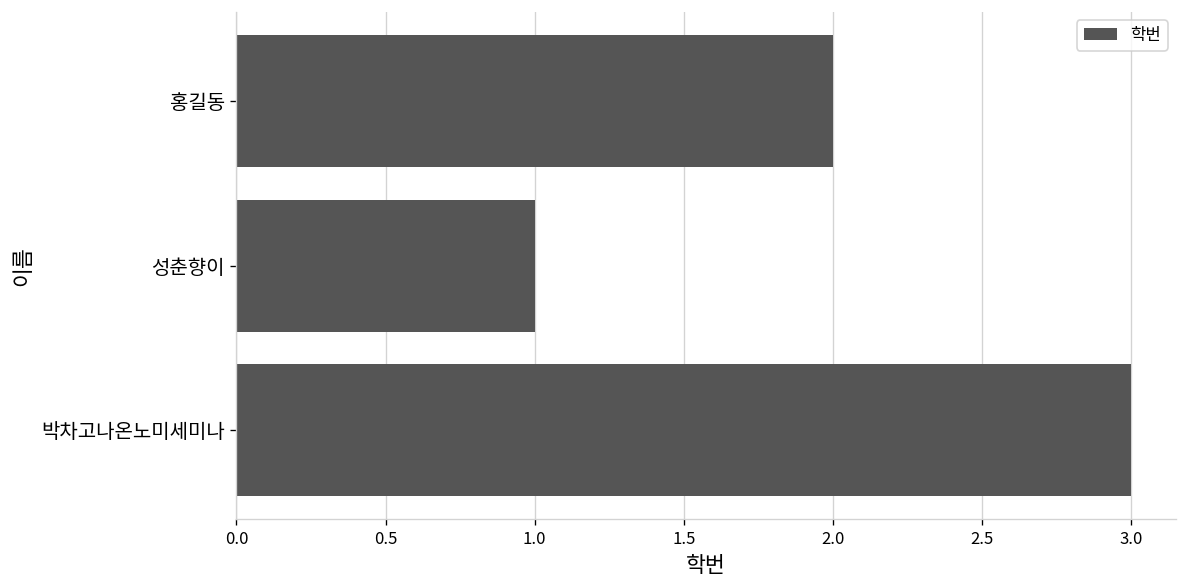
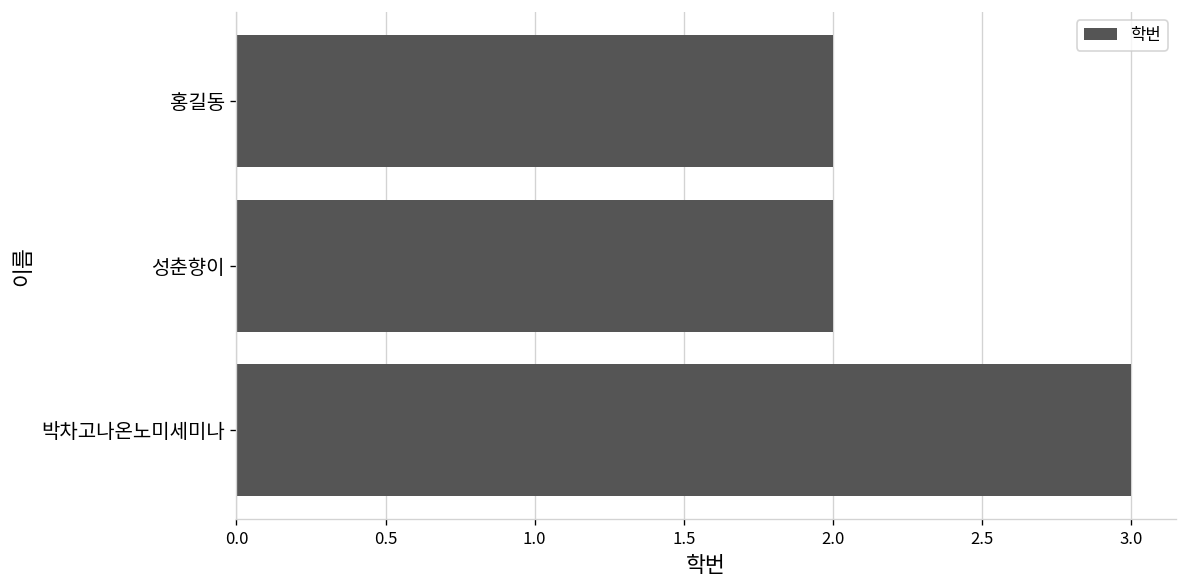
  {
    "홍길동": 2,
-   "성춘향이": 1,
+   "성춘향이": 2,
    "박차고나온노미세미나": 3
  }
